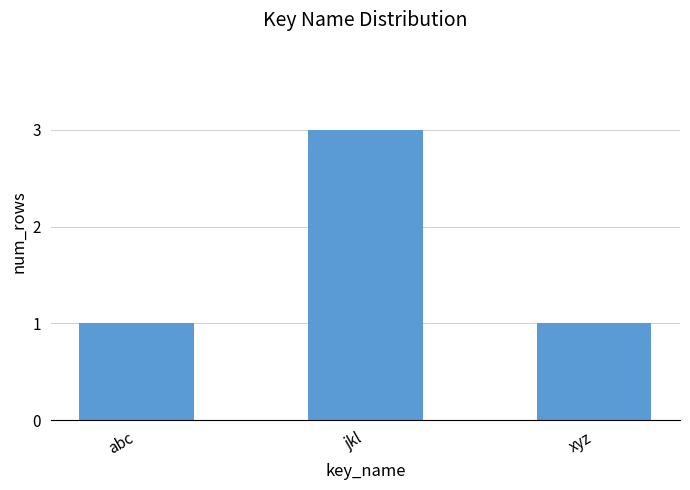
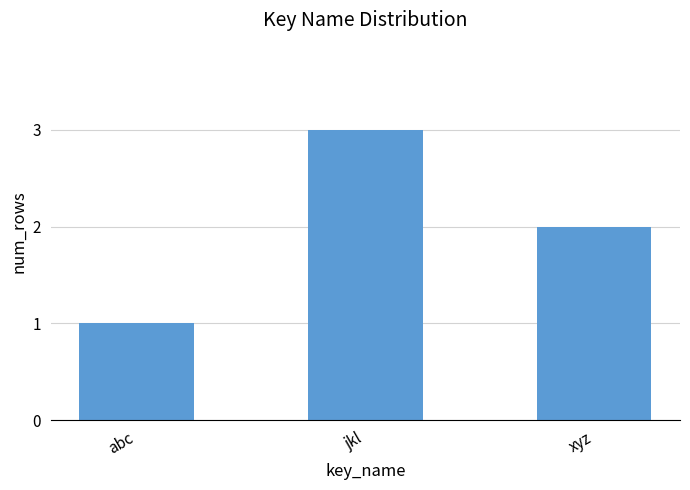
  {
    "abc": 1,
    "jkl": 3,
-   "xyz": 1
+   "xyz": 2
  }
